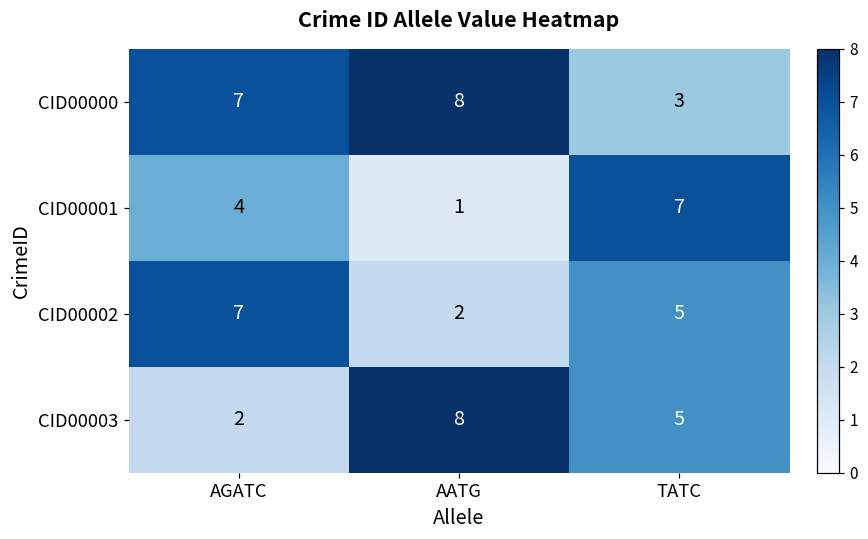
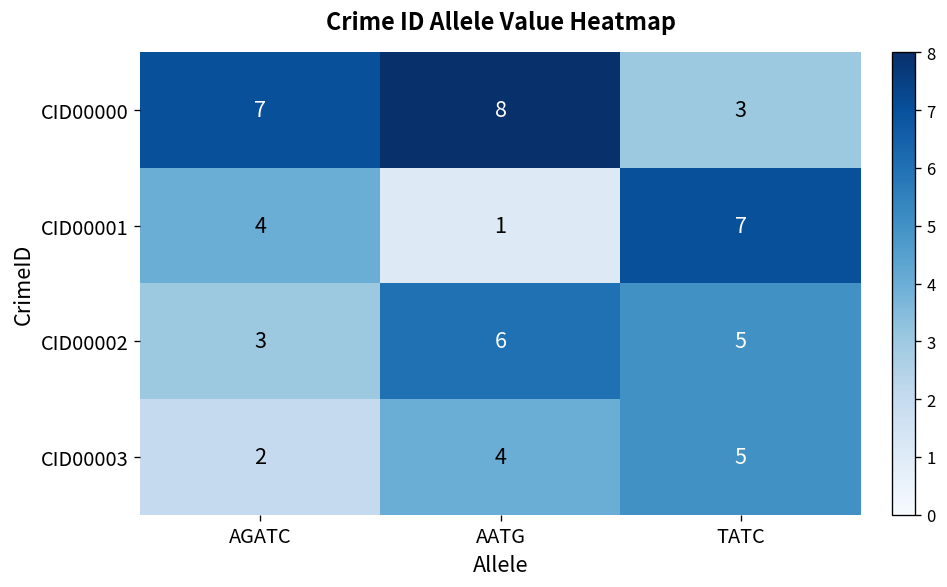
  {
    "CID00000": {
      "AGATC": 7,
      "AATG": 8,
      "TATC": 3
    },
    "CID00001": {
      "AGATC": 4,
      "AATG": 1,
      "TATC": 7
    },
    "CID00002": {
-     "AGATC": 7,
-     "AATG": 2,
+     "AGATC": 3,
+     "AATG": 6,
      "TATC": 5
    },
    "CID00003": {
      "AGATC": 2,
-     "AATG": 8,
+     "AATG": 4,
      "TATC": 5
    }
  }
